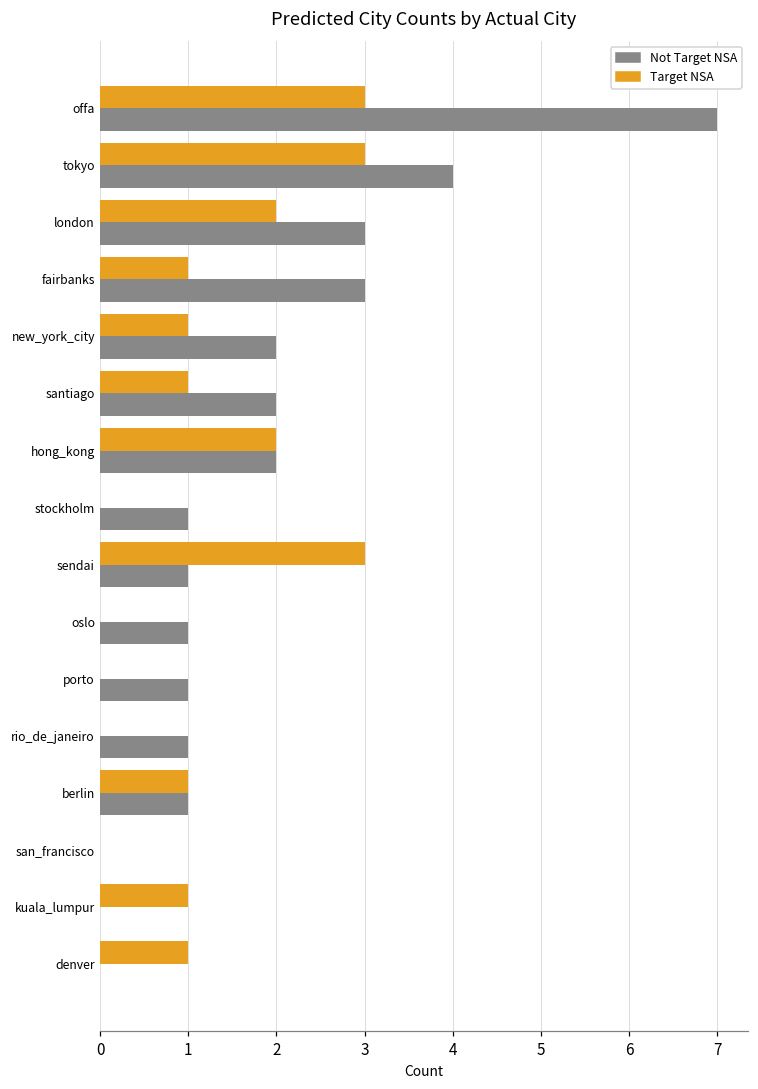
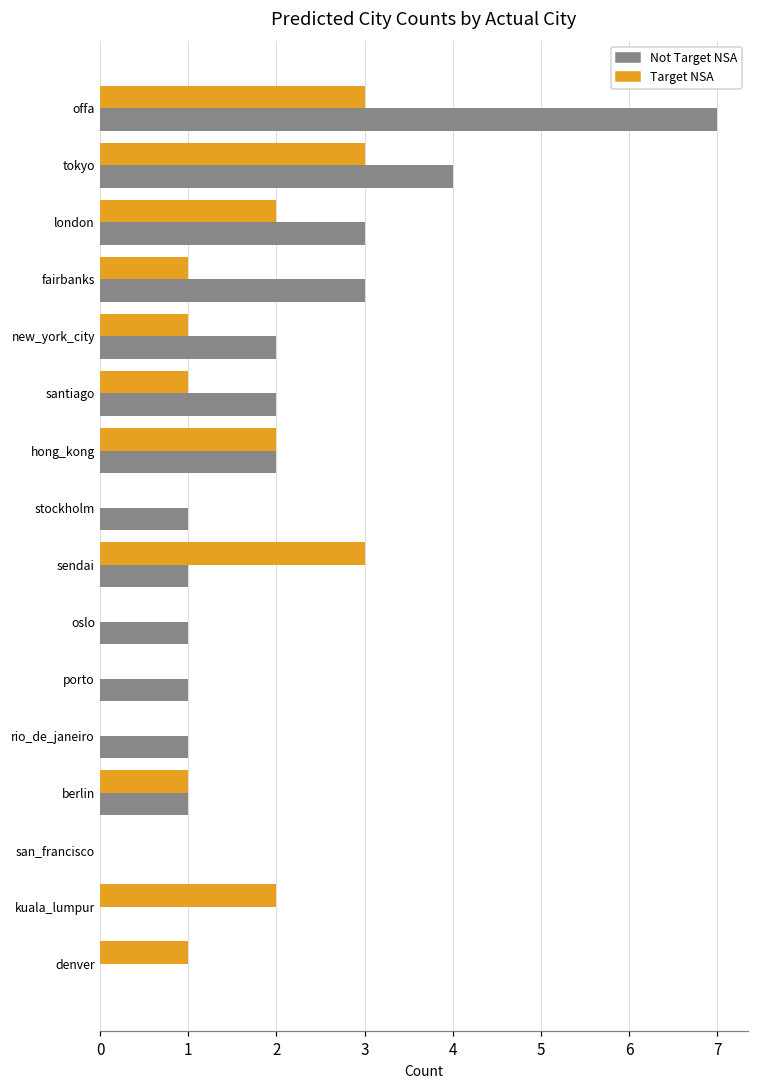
  {
    "Not Target NSA": {
      "offa": 7,
      "tokyo": 4,
      "london": 3,
      "fairbanks": 3,
      "new_york_city": 2,
      "santiago": 2,
      "hong_kong": 2,
      "stockholm": 1,
      "sendai": 1,
      "oslo": 1,
      "porto": 1,
      "rio_de_janeiro": 1,
      "berlin": 1,
      "san_francisco": 0,
      "kuala_lumpur": 0,
      "denver": 0
    },
    "Target NSA": {
      "offa": 3,
      "tokyo": 3,
      "london": 2,
      "fairbanks": 1,
      "new_york_city": 1,
      "santiago": 1,
      "hong_kong": 2,
      "stockholm": 0,
      "sendai": 3,
      "oslo": 0,
      "porto": 0,
      "rio_de_janeiro": 0,
      "berlin": 1,
      "san_francisco": 0,
-     "kuala_lumpur": 1,
+     "kuala_lumpur": 2,
      "denver": 1
    }
  }
